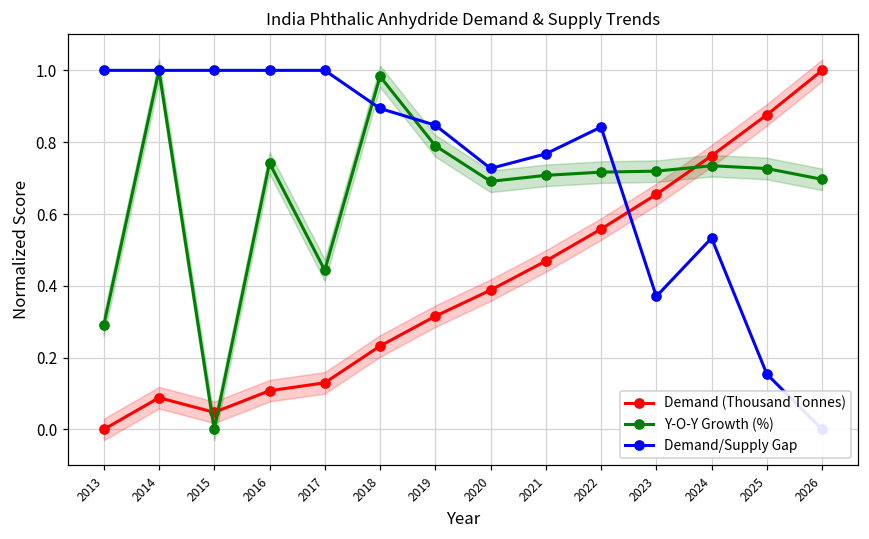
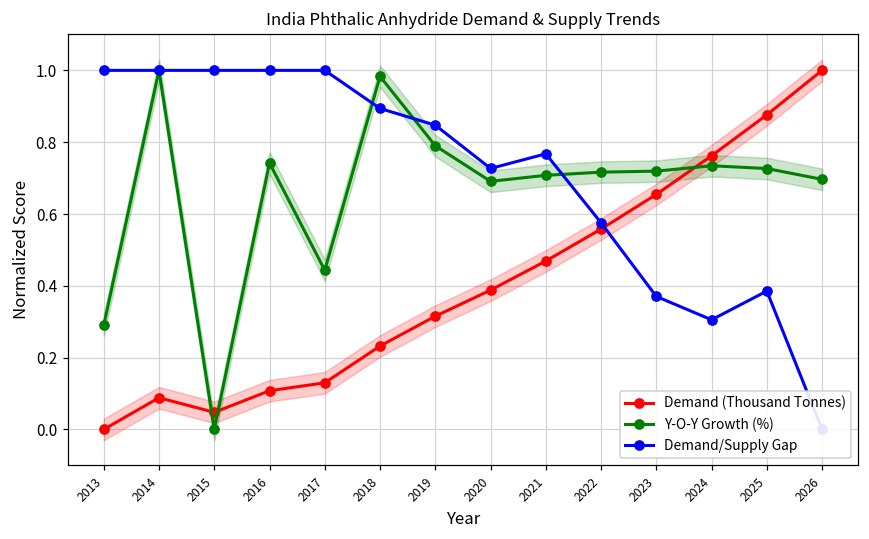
  {
    "Demand/Supply Gap": {
      "2013": 1.00,
      "2015": 1.00,
      "2016": 1.00,
      "2017": 1.00,
      "2018": 0.89,
      "2019": 0.85,
      "2021": 0.77,
-     "2022": 0.84,
+     "2022": 0.58,
      "2023": 0.37,
-     "2024": 0.53,
-     "2025": 0.15
+     "2024": 0.31,
+     "2025": 0.39
    }
  }
